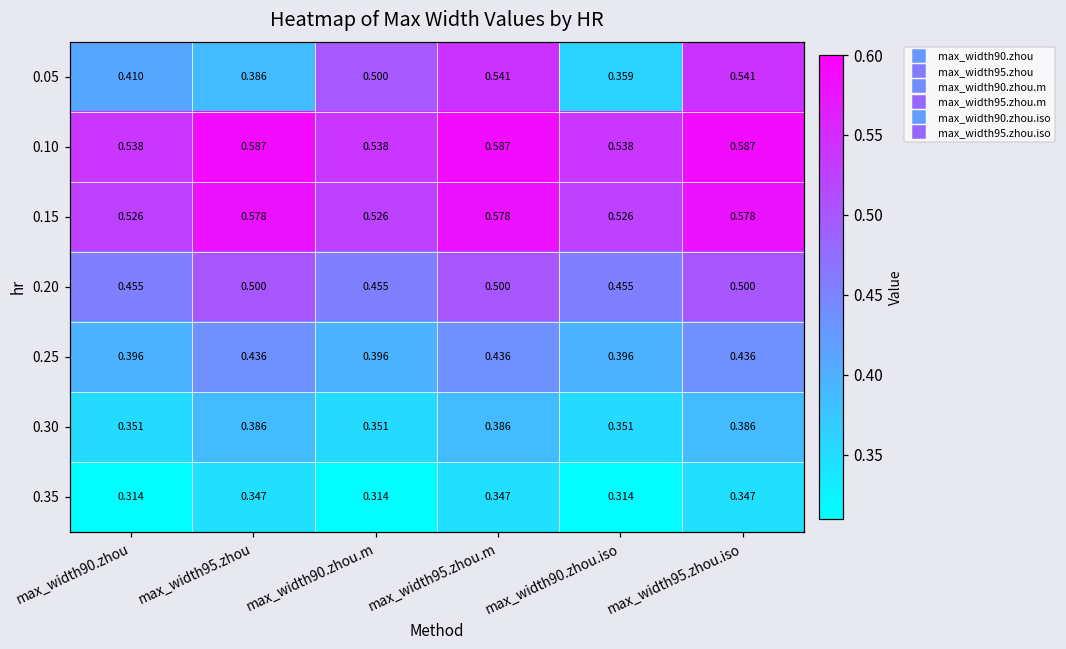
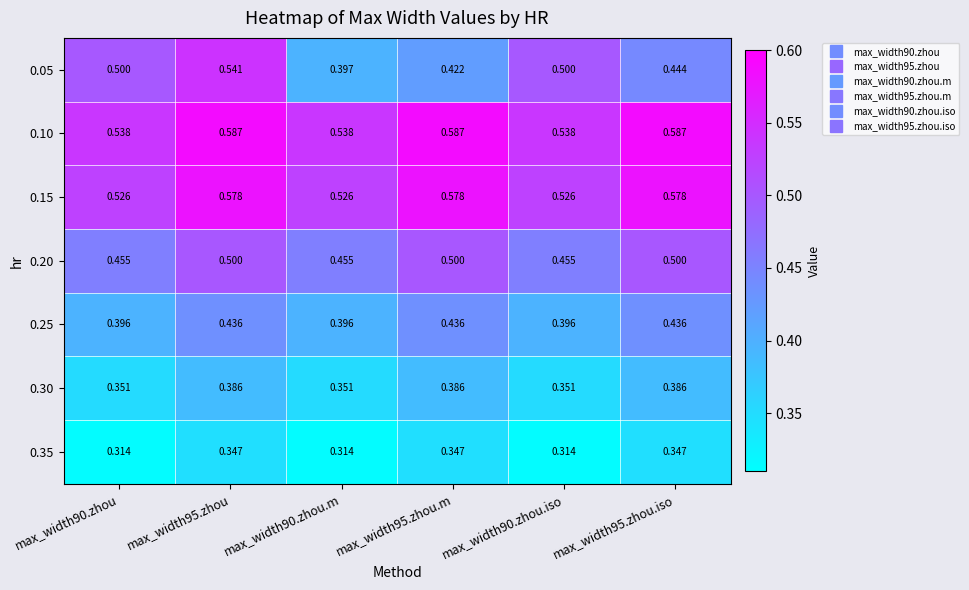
  {
    "0.05": {
-     "max_width90.zhou": 0.410,
-     "max_width95.zhou": 0.386,
-     "max_width90.zhou.m": 0.500,
-     "max_width95.zhou.m": 0.541,
-     "max_width90.zhou.iso": 0.359,
-     "max_width95.zhou.iso": 0.541
+     "max_width90.zhou": 0.500,
+     "max_width95.zhou": 0.541,
+     "max_width90.zhou.m": 0.397,
+     "max_width95.zhou.m": 0.422,
+     "max_width90.zhou.iso": 0.500,
+     "max_width95.zhou.iso": 0.444
    },
    "0.10": {
      "max_width90.zhou": 0.538,
      "max_width95.zhou": 0.587,
      "max_width90.zhou.m": 0.538,
      "max_width95.zhou.m": 0.587,
      "max_width90.zhou.iso": 0.538,
      "max_width95.zhou.iso": 0.587
    },
    "0.15": {
      "max_width90.zhou": 0.526,
      "max_width95.zhou": 0.578,
      "max_width90.zhou.m": 0.526,
      "max_width95.zhou.m": 0.578,
      "max_width90.zhou.iso": 0.526,
      "max_width95.zhou.iso": 0.578
    },
    "0.20": {
      "max_width90.zhou": 0.455,
      "max_width95.zhou": 0.500,
      "max_width90.zhou.m": 0.455,
      "max_width95.zhou.m": 0.500,
      "max_width90.zhou.iso": 0.455,
      "max_width95.zhou.iso": 0.500
    },
    "0.25": {
      "max_width90.zhou": 0.396,
      "max_width95.zhou": 0.436,
      "max_width90.zhou.m": 0.396,
      "max_width95.zhou.m": 0.436,
      "max_width90.zhou.iso": 0.396,
      "max_width95.zhou.iso": 0.436
    },
    "0.30": {
      "max_width90.zhou": 0.351,
      "max_width95.zhou": 0.386,
      "max_width90.zhou.m": 0.351,
      "max_width95.zhou.m": 0.386,
      "max_width90.zhou.iso": 0.351,
      "max_width95.zhou.iso": 0.386
    },
    "0.35": {
      "max_width90.zhou": 0.314,
      "max_width95.zhou": 0.347,
      "max_width90.zhou.m": 0.314,
      "max_width95.zhou.m": 0.347,
      "max_width90.zhou.iso": 0.314,
      "max_width95.zhou.iso": 0.347
    }
  }
